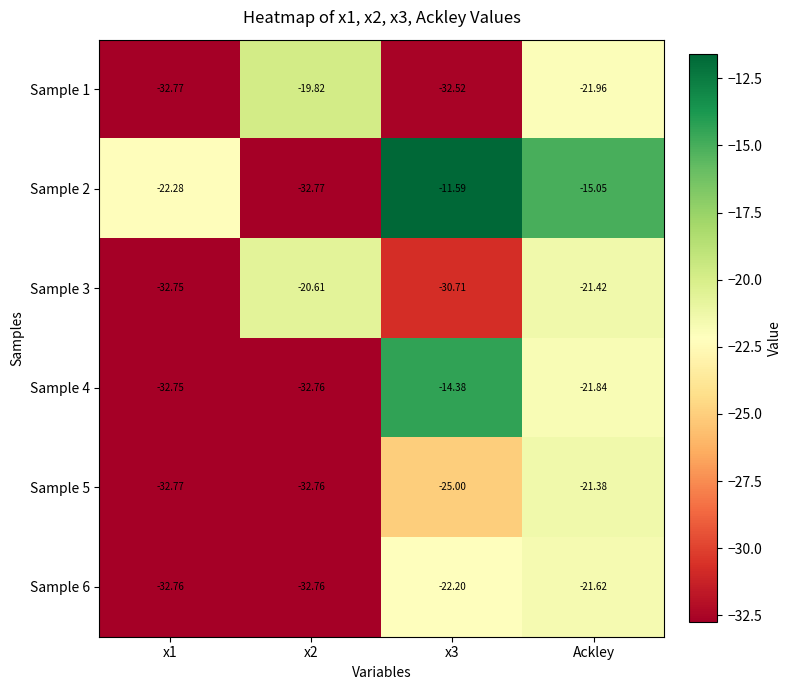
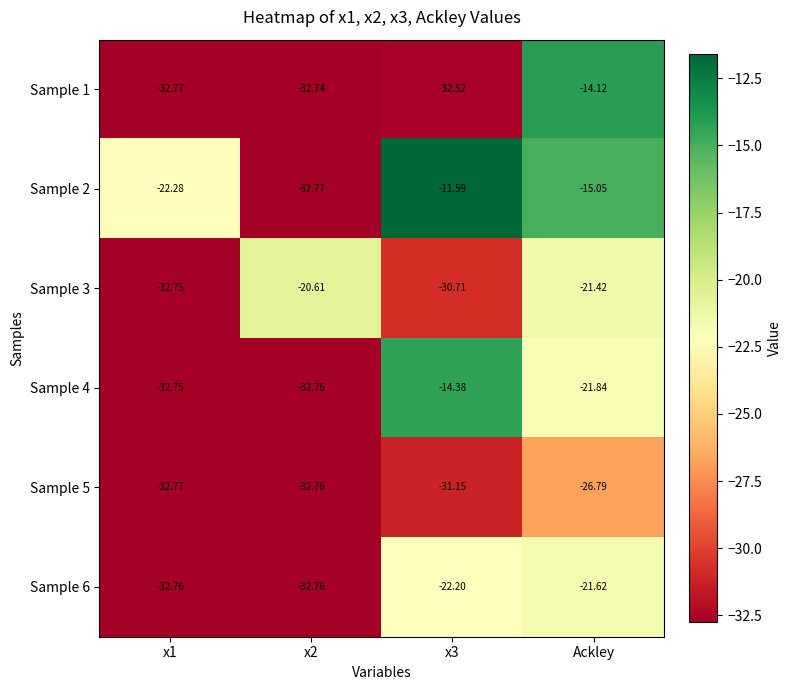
  {
    "Sample 1": {
      "x1": -32.77,
-     "x2": -19.82,
+     "x2": -32.74,
      "x3": -32.52,
-     "Ackley": -21.96
+     "Ackley": -14.12
    },
    "Sample 2": {
      "x1": -22.28,
      "x2": -32.77,
      "x3": -11.59,
      "Ackley": -15.05
    },
    "Sample 3": {
      "x1": -32.75,
      "x2": -20.61,
      "x3": -30.71,
      "Ackley": -21.42
    },
    "Sample 4": {
      "x1": -32.75,
      "x2": -32.76,
      "x3": -14.38,
      "Ackley": -21.84
    },
    "Sample 5": {
      "x1": -32.77,
      "x2": -32.76,
-     "x3": -25.00,
-     "Ackley": -21.38
+     "x3": -31.15,
+     "Ackley": -26.79
    },
    "Sample 6": {
      "x1": -32.76,
      "x2": -32.76,
      "x3": -22.20,
      "Ackley": -21.62
    }
  }
